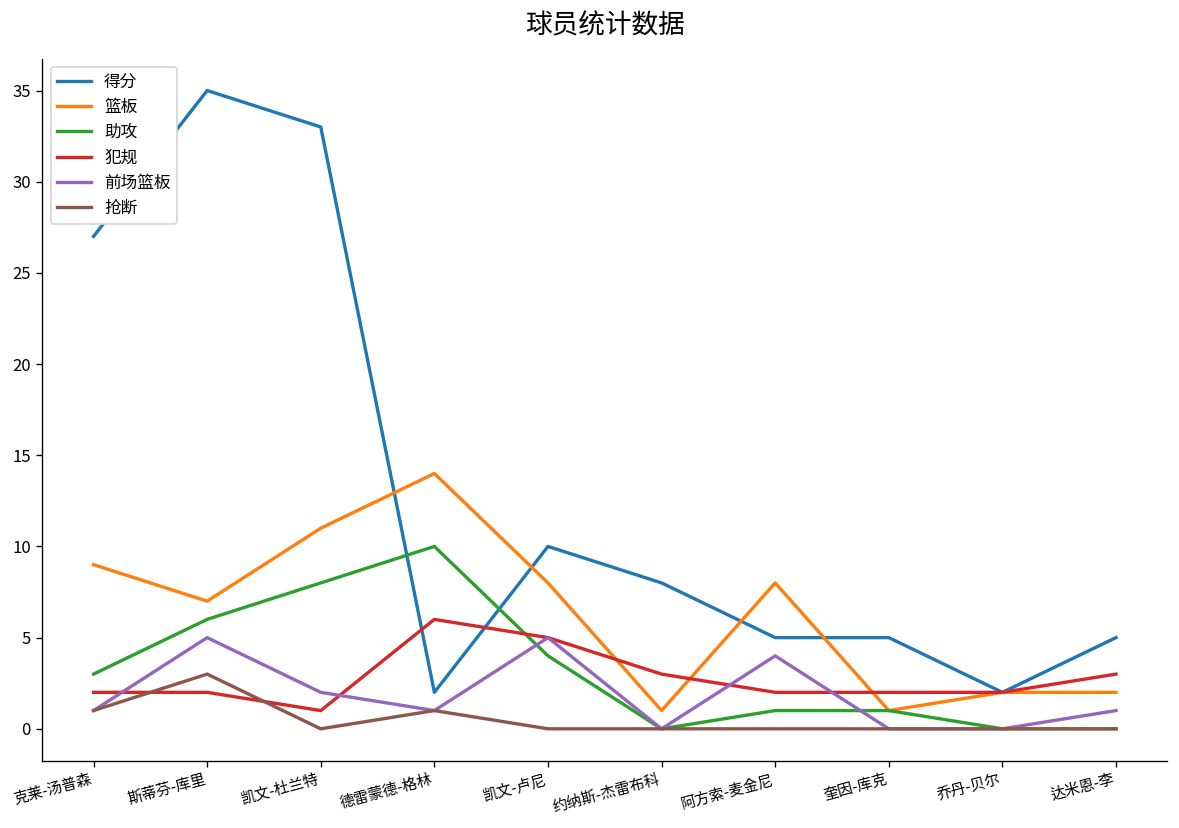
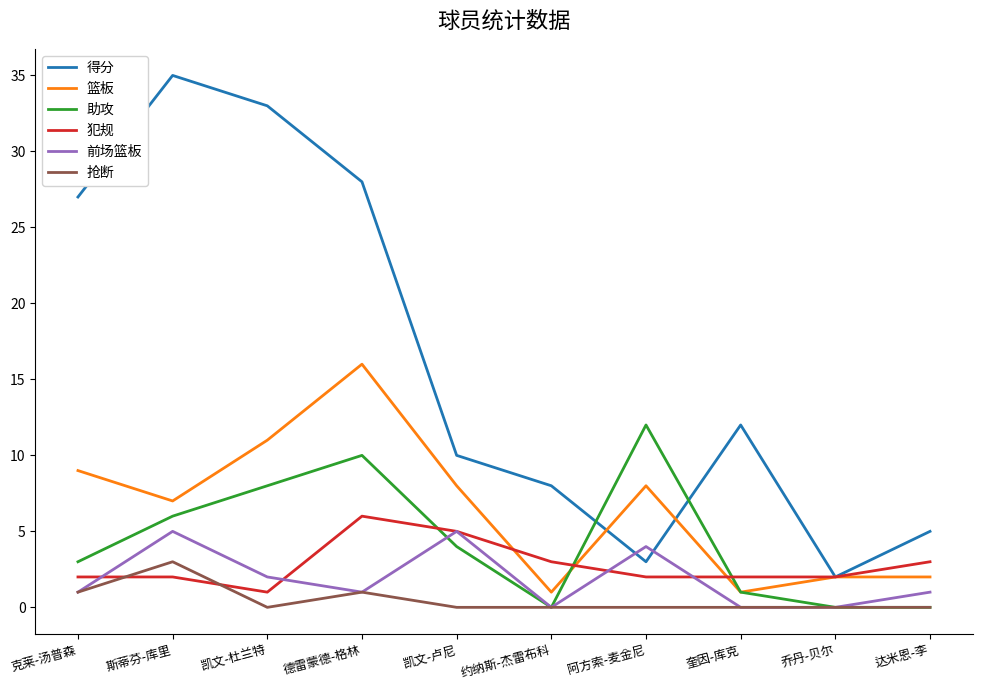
  {
    "得分": {
      "克莱-汤普森": 27,
      "斯蒂芬-库里": 35,
      "凯文-杜兰特": 33,
-     "德雷蒙德-格林": 2,
+     "德雷蒙德-格林": 28,
      "凯文-卢尼": 10,
      "约纳斯-杰雷布科": 8,
-     "阿方索-麦金尼": 5,
-     "奎因-库克": 5,
+     "阿方索-麦金尼": 3,
+     "奎因-库克": 12,
      "达米恩-李": 5
    },
    "篮板": {
      "克莱-汤普森": 9,
      "斯蒂芬-库里": 7,
      "凯文-杜兰特": 11,
-     "德雷蒙德-格林": 14,
+     "德雷蒙德-格林": 16,
      "凯文-卢尼": 8,
      "约纳斯-杰雷布科": 1,
      "阿方索-麦金尼": 8,
      "达米恩-李": 2
    },
    "助攻": {
      "克莱-汤普森": 3,
      "斯蒂芬-库里": 6,
      "凯文-杜兰特": 8,
      "德雷蒙德-格林": 10,
      "凯文-卢尼": 4,
-     "阿方索-麦金尼": 1
+     "阿方索-麦金尼": 12
    },
    "犯规": {
      "克莱-汤普森": 2,
      "斯蒂芬-库里": 2,
      "凯文-杜兰特": 1,
      "德雷蒙德-格林": 6,
      "约纳斯-杰雷布科": 3,
      "阿方索-麦金尼": 2,
      "奎因-库克": 2,
      "达米恩-李": 3
    },
    "前场篮板": {
      "斯蒂芬-库里": 5,
      "凯文-杜兰特": 2,
      "阿方索-麦金尼": 4,
      "达米恩-李": 1
    },
    "抢断": {
      "斯蒂芬-库里": 3,
      "凯文-杜兰特": 0,
      "凯文-卢尼": 0,
      "阿方索-麦金尼": 0
    }
  }
